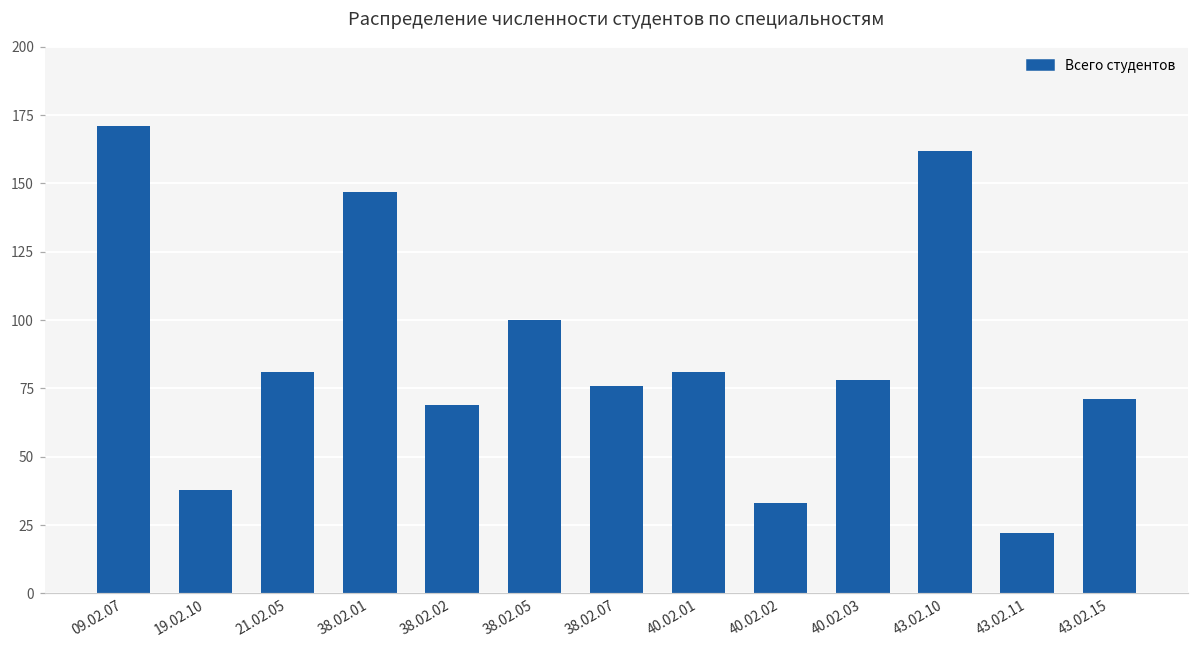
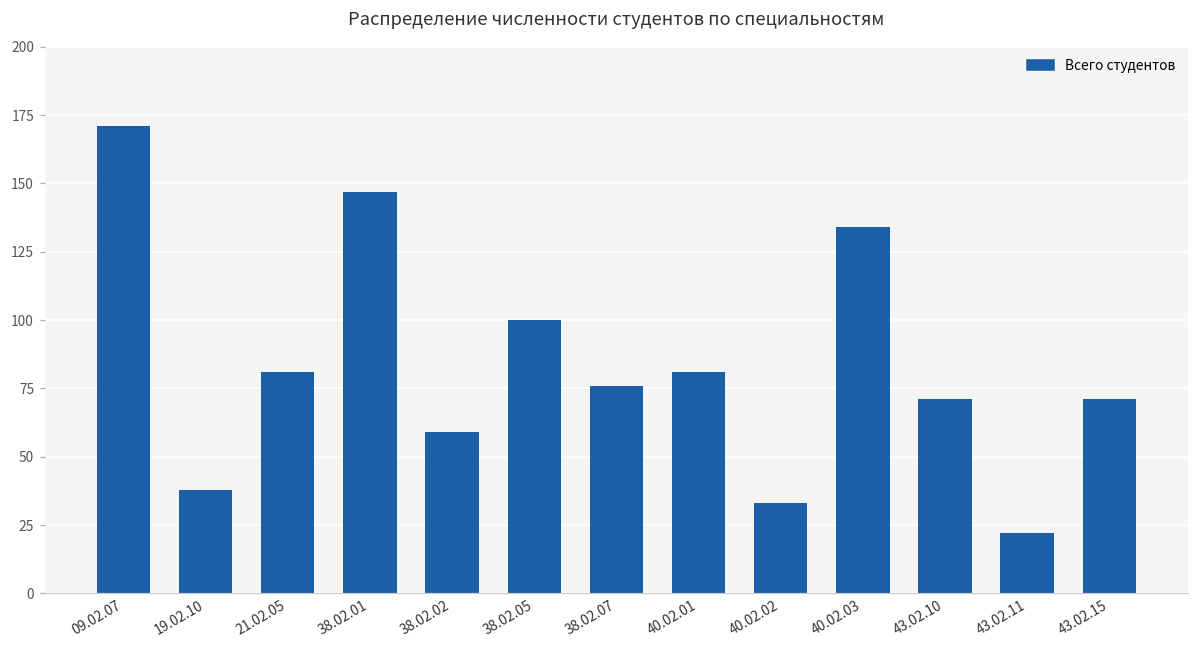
  {
    "09.02.07": 171,
    "19.02.10": 38,
    "21.02.05": 81,
    "38.02.01": 147,
-   "38.02.02": 69,
+   "38.02.02": 59,
    "38.02.05": 100,
    "38.02.07": 76,
    "40.02.01": 81,
    "40.02.02": 33,
-   "40.02.03": 78,
-   "43.02.10": 162,
+   "40.02.03": 134,
+   "43.02.10": 71,
    "43.02.11": 22,
    "43.02.15": 71
  }
